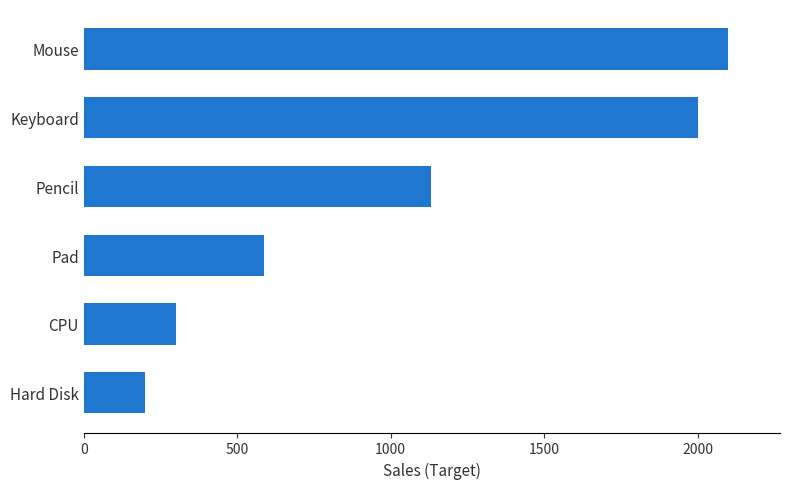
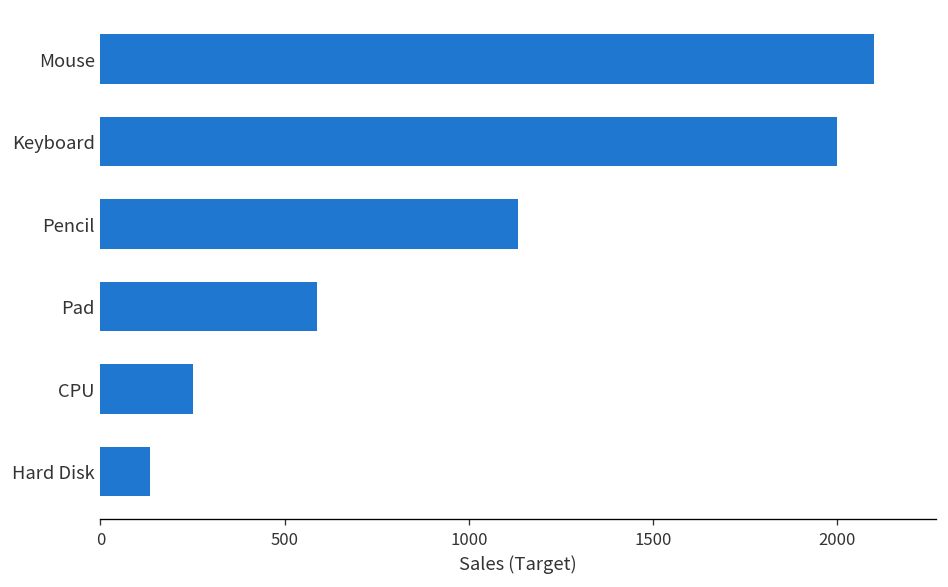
  {
    "Mouse": 2100,
    "Keyboard": 2000,
    "Pencil": 1130,
    "Pad": 590,
-   "CPU": 300,
-   "Hard Disk": 200
+   "CPU": 250,
+   "Hard Disk": 130
  }
